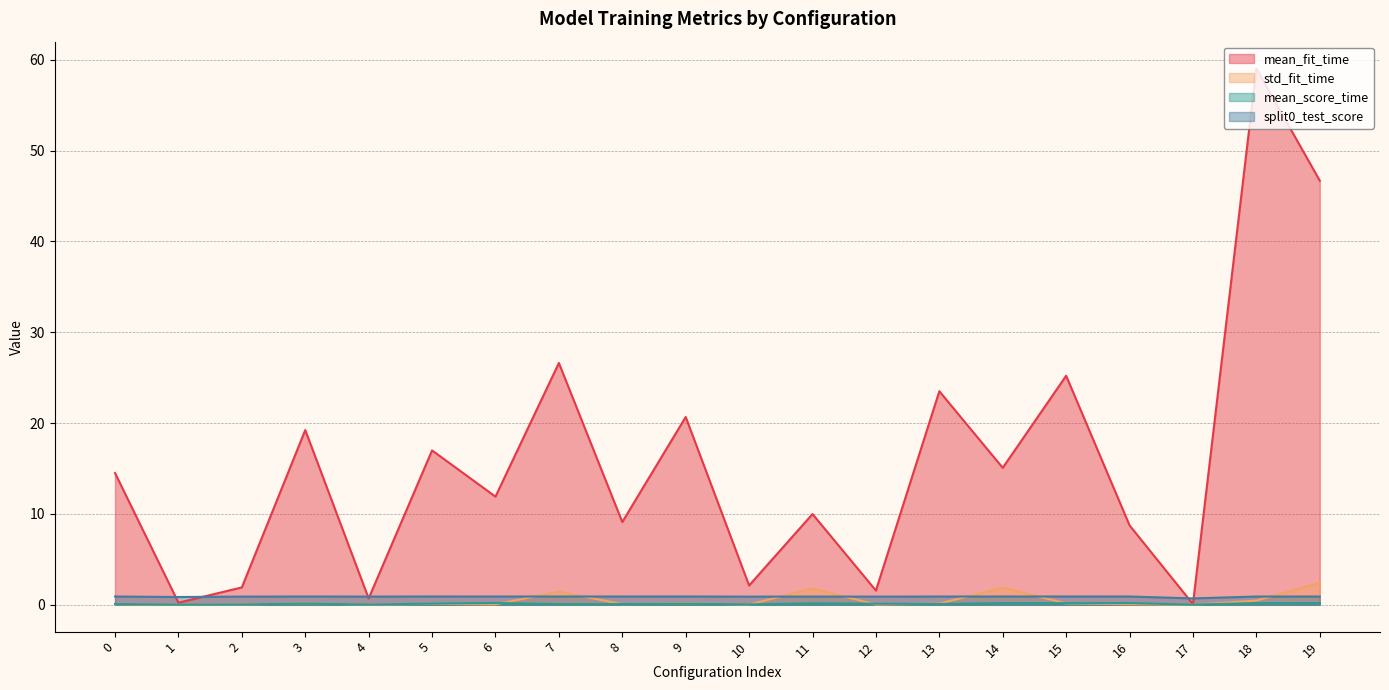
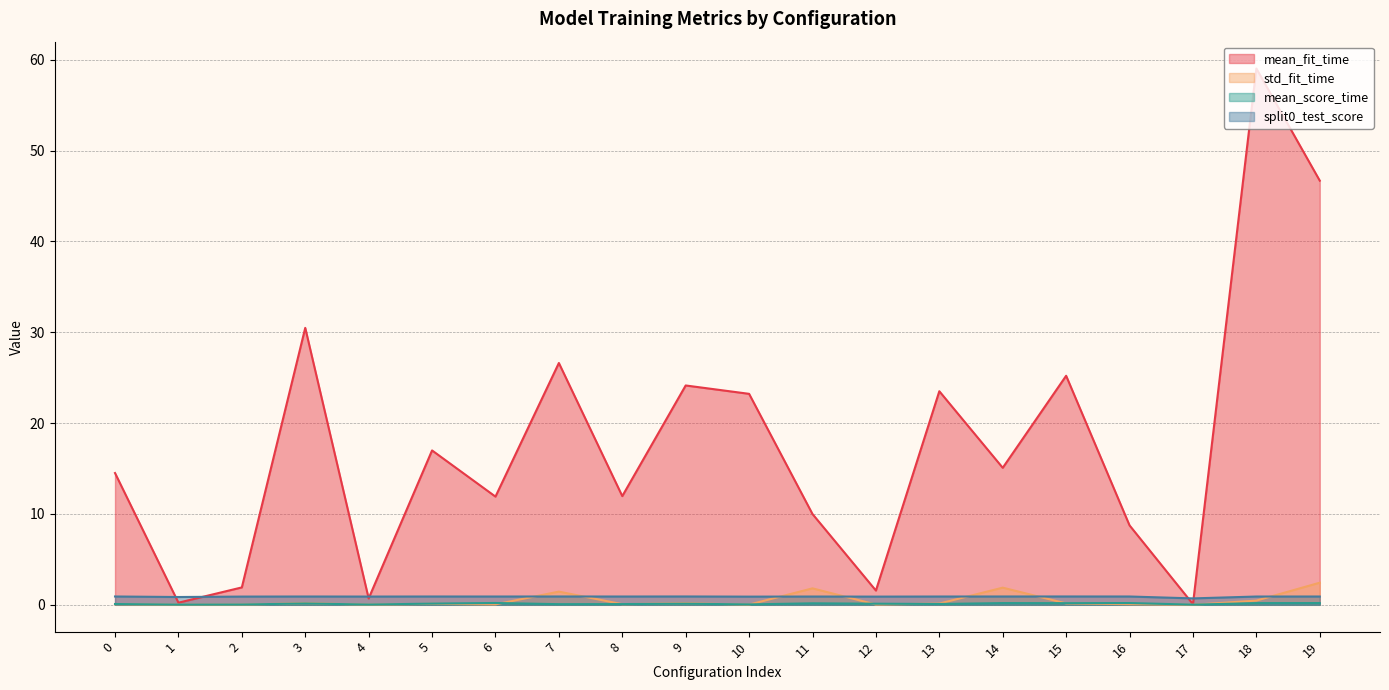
  {
    "mean_fit_time": {
      "0": 15,
      "2": 2,
-     "3": 19,
+     "3": 30,
      "5": 17,
      "6": 12,
      "7": 27,
-     "8": 9,
-     "9": 21,
-     "10": 2,
+     "8": 12,
+     "9": 24,
+     "10": 23,
      "11": 10,
      "12": 2,
      "13": 24,
      "14": 15,
      "15": 25,
      "16": 9,
      "19": 47
    },
    "std_fit_time": {
      "7": 1,
      "11": 2,
      "14": 2,
      "19": 2
    }
  }
